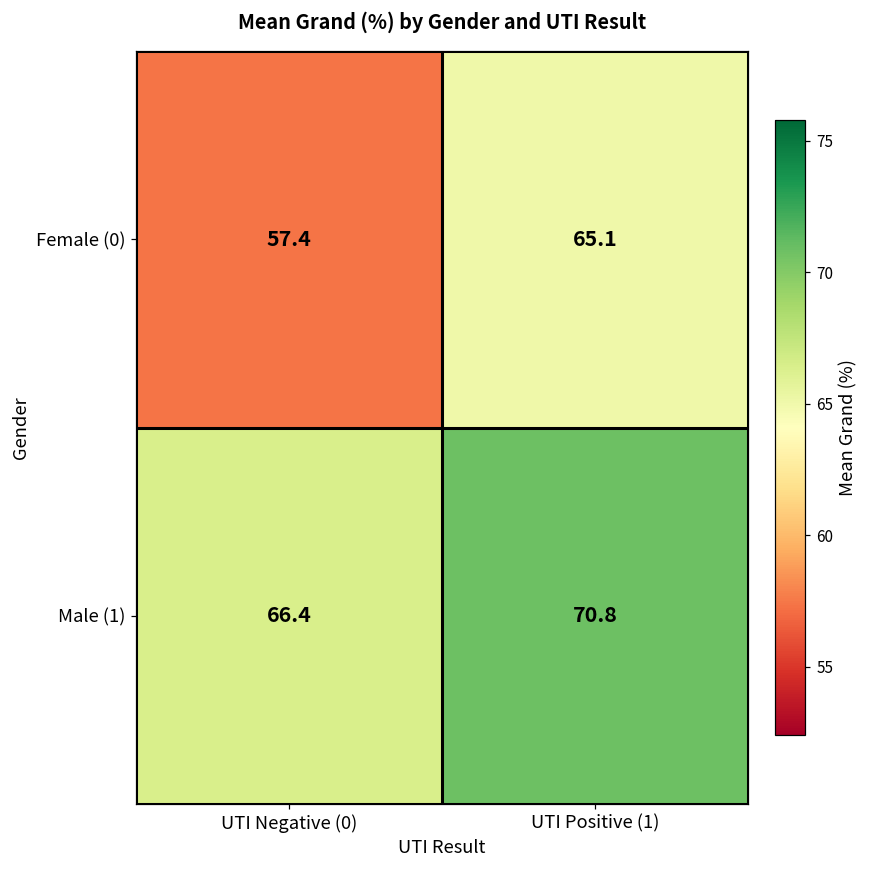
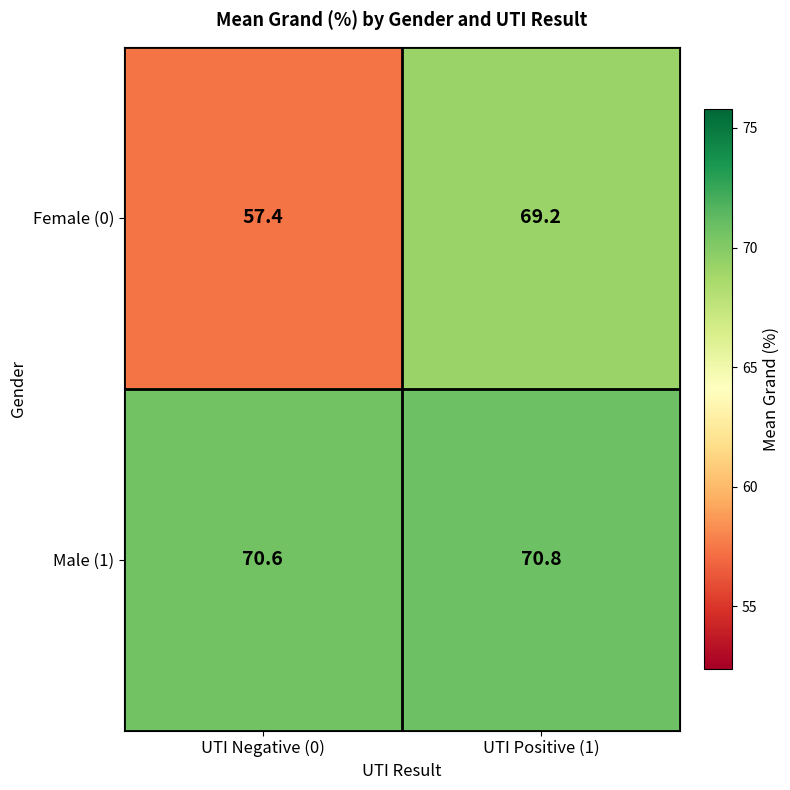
  {
    "Female (0)": {
      "UTI Negative (0)": 57.4,
-     "UTI Positive (1)": 65.1
+     "UTI Positive (1)": 69.2
    },
    "Male (1)": {
-     "UTI Negative (0)": 66.4,
+     "UTI Negative (0)": 70.6,
      "UTI Positive (1)": 70.8
    }
  }
